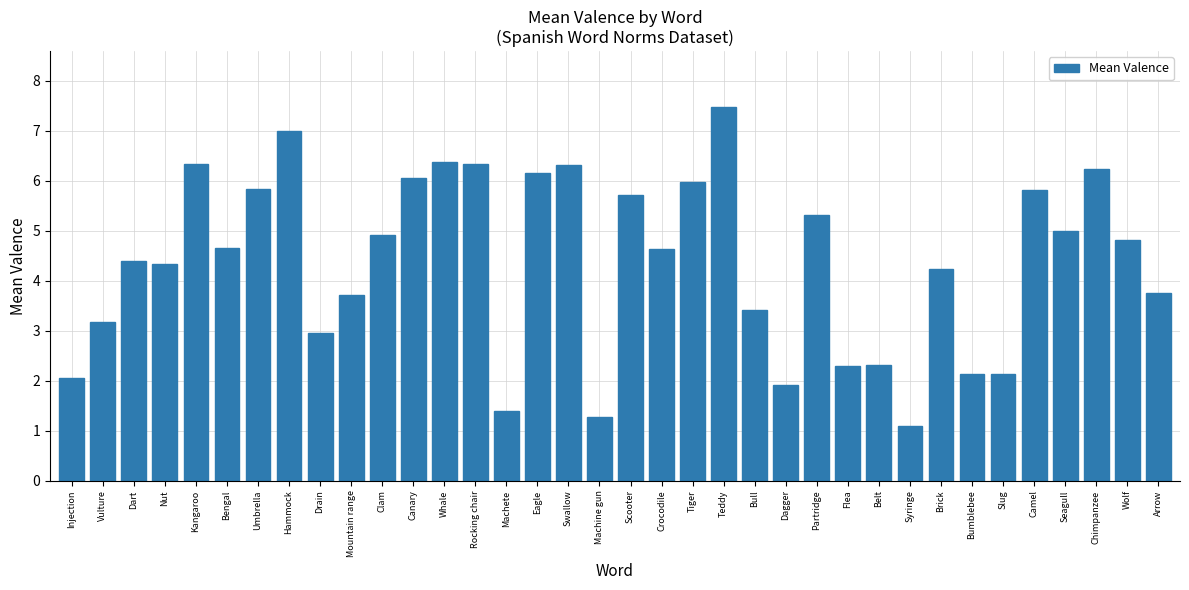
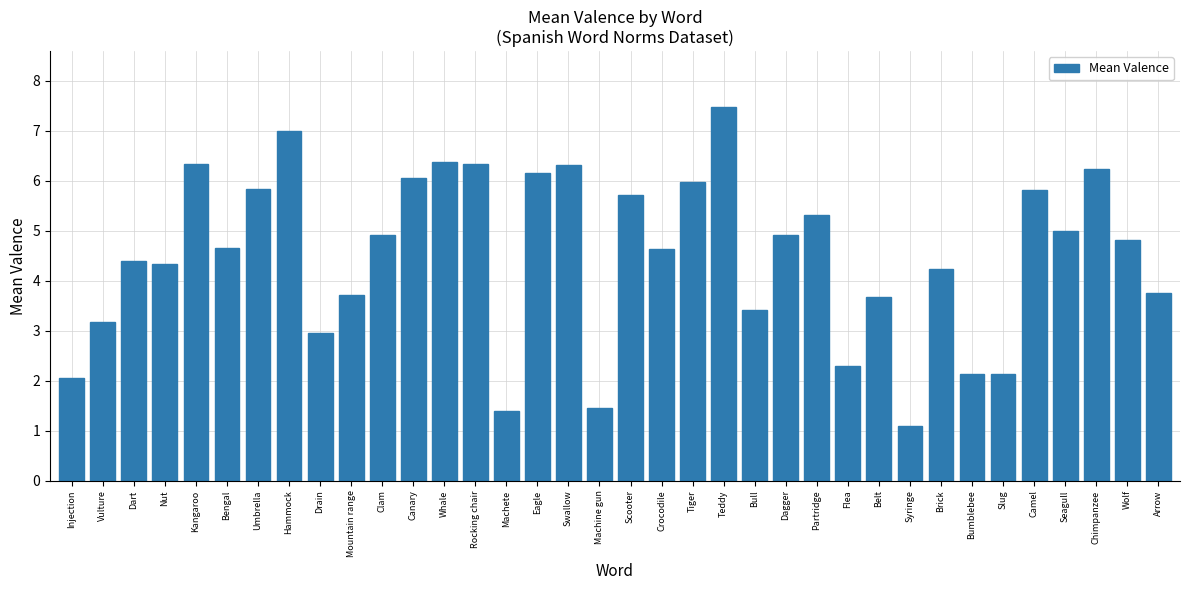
  {
    "Injection": 2.1,
    "Vulture": 3.2,
    "Dart": 4.4,
    "Nut": 4.3,
    "Kangaroo": 6.3,
    "Bengal": 4.7,
    "Umbrella": 5.8,
    "Hammock": 7.0,
    "Drain": 2.9,
    "Mountain range": 3.7,
    "Clam": 4.9,
    "Canary": 6.1,
    "Whale": 6.4,
    "Rocking chair": 6.3,
    "Machete": 1.4,
    "Eagle": 6.2,
    "Swallow": 6.3,
-   "Machine gun": 1.3,
+   "Machine gun": 1.4,
    "Scooter": 5.7,
    "Crocodile": 4.6,
    "Tiger": 6.0,
    "Teddy": 7.5,
    "Bull": 3.4,
-   "Dagger": 1.9,
+   "Dagger": 4.9,
    "Partridge": 5.3,
    "Flea": 2.3,
-   "Belt": 2.3,
+   "Belt": 3.7,
    "Syringe": 1.1,
    "Brick": 4.2,
    "Bumblebee": 2.1,
    "Slug": 2.1,
    "Camel": 5.8,
    "Seagull": 5.0,
    "Chimpanzee": 6.2,
    "Wolf": 4.8,
    "Arrow": 3.8
  }
